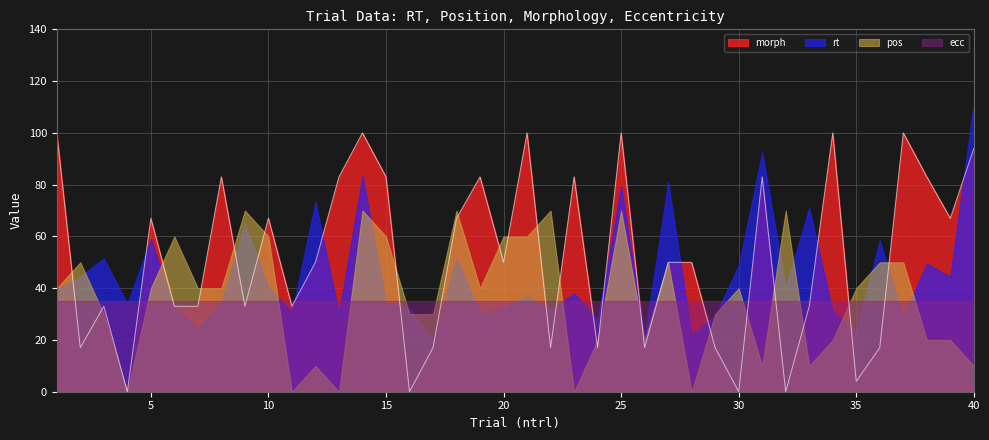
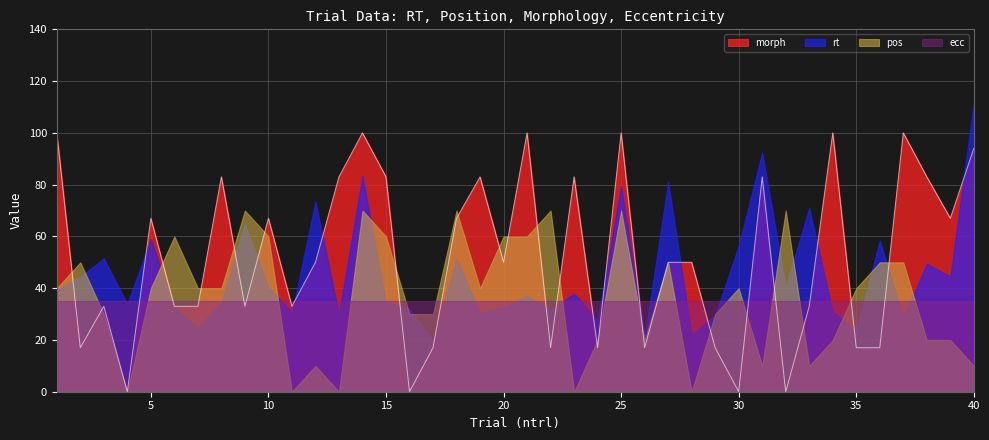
  {
    "morph": {
      "5": 67,
      "10": 67,
      "15": 83,
      "20": 50,
      "25": 100,
      "30": 0,
-     "35": 4,
+     "35": 17,
      "40": 94
    },
    "rt": {
      "5": 59,
      "10": 41,
      "20": 33,
      "25": 80,
-     "30": 49,
+     "30": 57,
      "35": 24,
      "40": 112
    },
    "pos": {
      "5": 40,
      "10": 60,
      "15": 60,
      "20": 60,
      "25": 70,
      "30": 40,
      "35": 40,
      "40": 10
    },
    "ecc": {
      "5": 35,
      "10": 35,
      "20": 35,
      "25": 35,
      "30": 35,
      "35": 35,
      "40": 35
    }
  }
